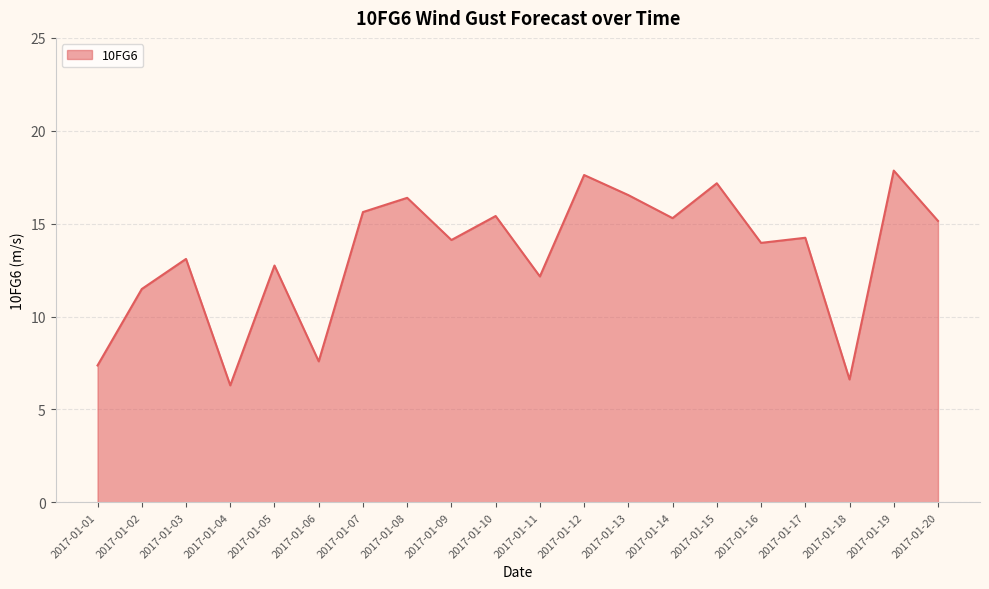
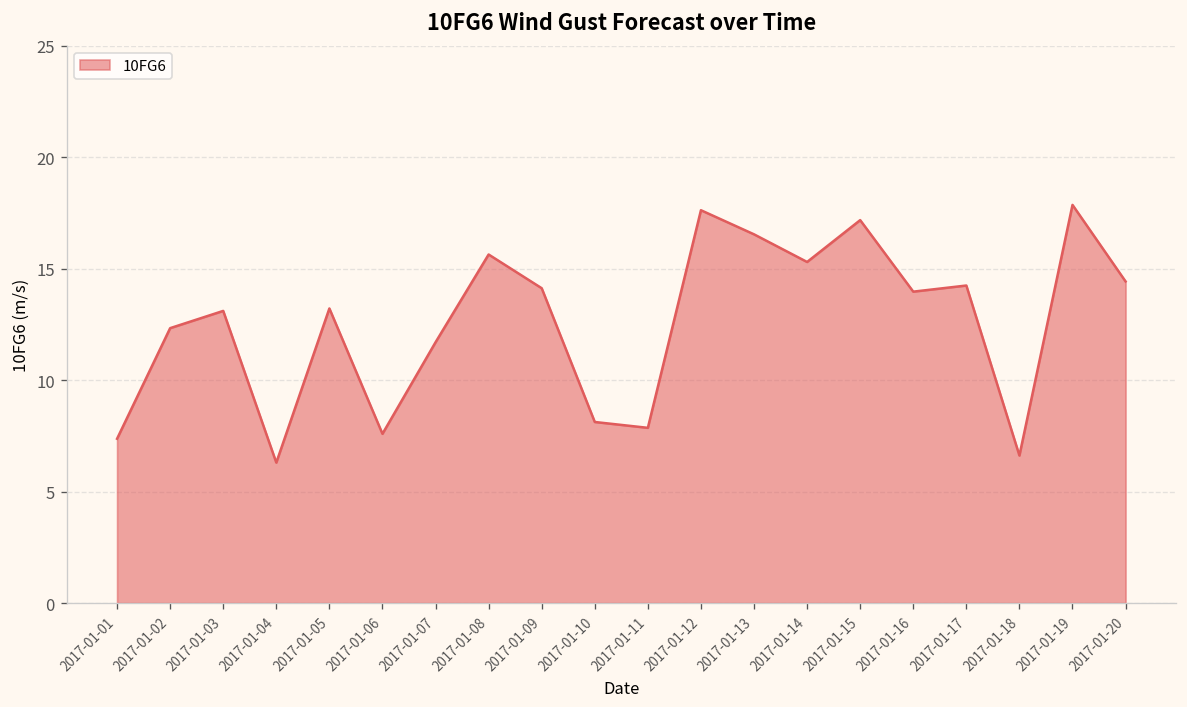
  {
    "2017-01-01": 7.4,
-   "2017-01-02": 11.5,
+   "2017-01-02": 12.3,
    "2017-01-03": 13.1,
    "2017-01-04": 6.3,
-   "2017-01-05": 12.7,
+   "2017-01-05": 13.2,
    "2017-01-06": 7.6,
-   "2017-01-07": 15.6,
-   "2017-01-08": 16.4,
+   "2017-01-07": 11.7,
+   "2017-01-08": 15.6,
    "2017-01-09": 14.1,
-   "2017-01-10": 15.4,
-   "2017-01-11": 12.2,
+   "2017-01-10": 8.1,
+   "2017-01-11": 7.9,
    "2017-01-12": 17.6,
    "2017-01-13": 16.5,
    "2017-01-14": 15.3,
    "2017-01-15": 17.2,
    "2017-01-16": 14.0,
    "2017-01-17": 14.2,
    "2017-01-18": 6.6,
    "2017-01-19": 17.9,
-   "2017-01-20": 15.1
+   "2017-01-20": 14.4
  }
